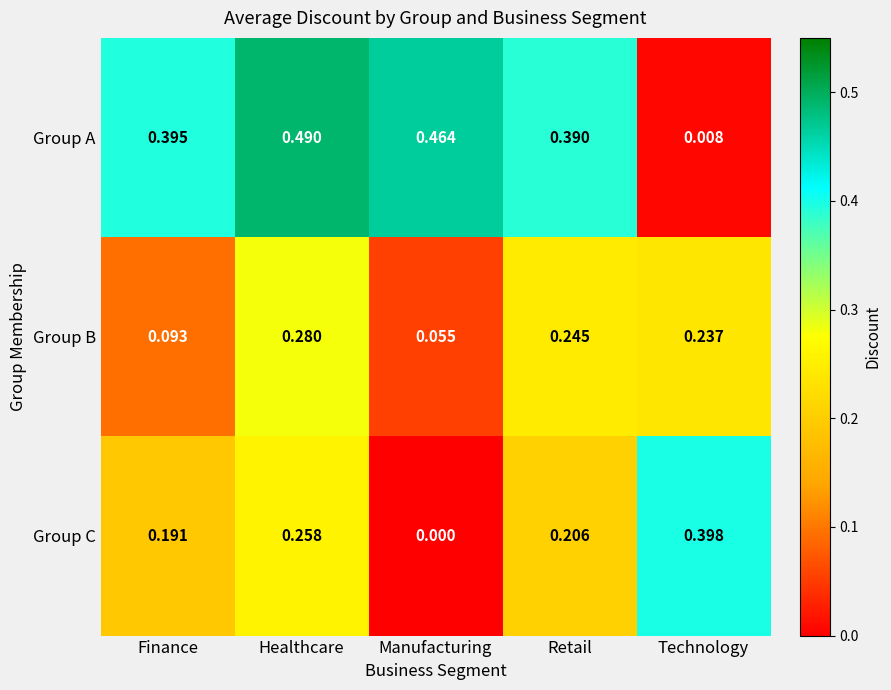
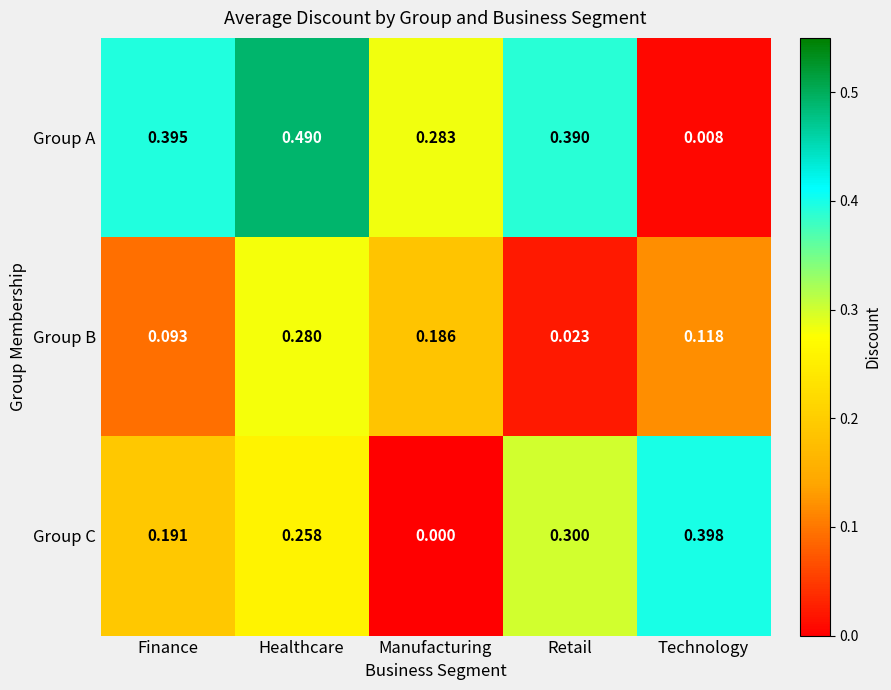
  {
    "Group A": {
      "Finance": 0.395,
      "Healthcare": 0.490,
-     "Manufacturing": 0.464,
+     "Manufacturing": 0.283,
      "Retail": 0.390,
      "Technology": 0.008
    },
    "Group B": {
      "Finance": 0.093,
      "Healthcare": 0.280,
-     "Manufacturing": 0.055,
-     "Retail": 0.245,
-     "Technology": 0.237
+     "Manufacturing": 0.186,
+     "Retail": 0.023,
+     "Technology": 0.118
    },
    "Group C": {
      "Finance": 0.191,
      "Healthcare": 0.258,
      "Manufacturing": 0.000,
-     "Retail": 0.206,
+     "Retail": 0.300,
      "Technology": 0.398
    }
  }
